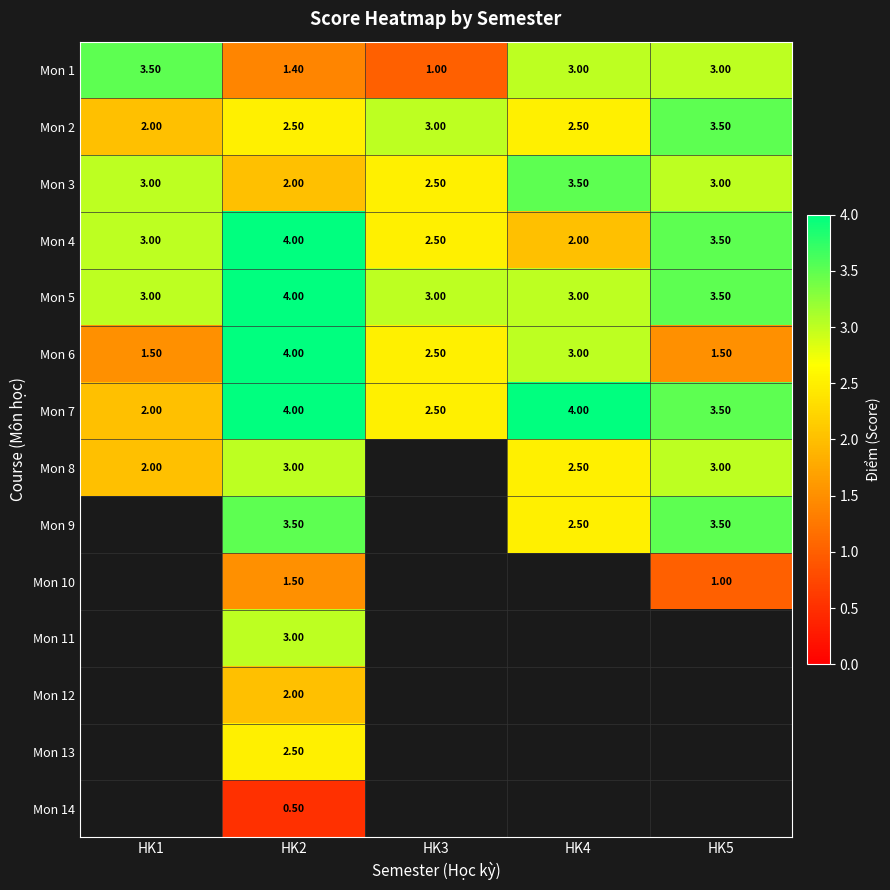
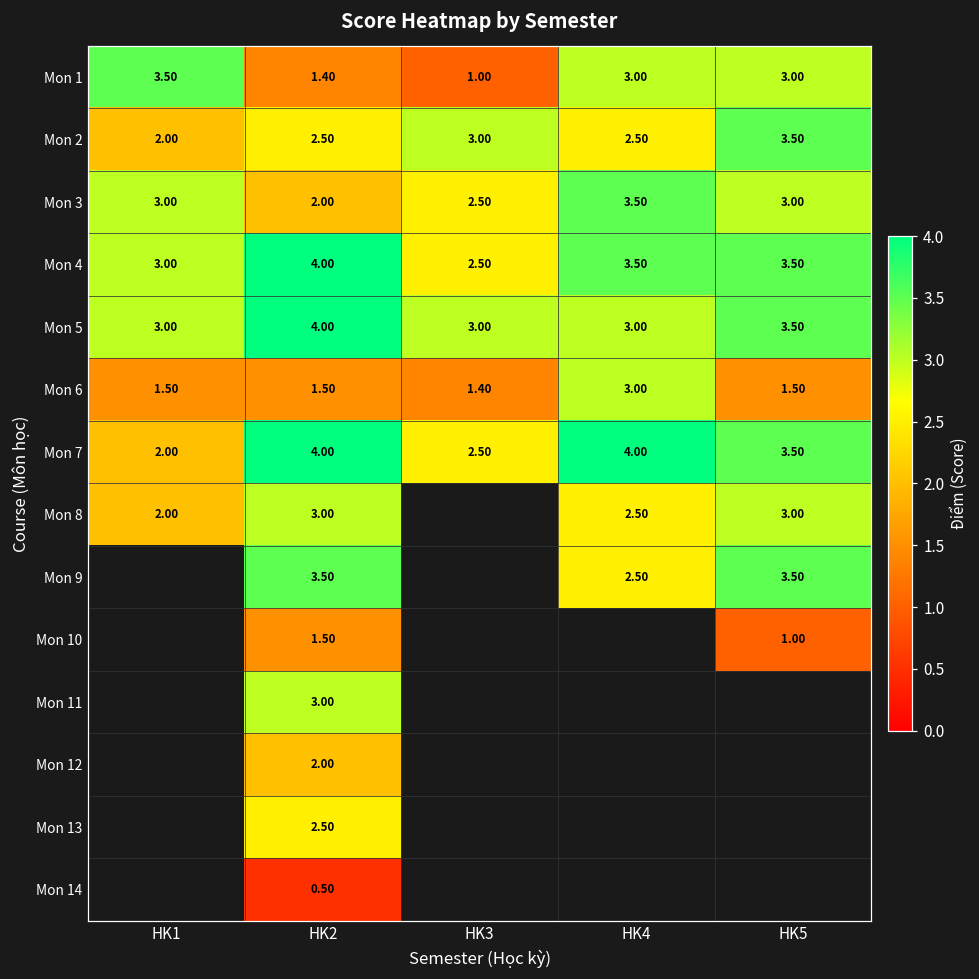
  {
    "Mon 1": {
      "HK1": 3.50,
      "HK2": 1.40,
      "HK3": 1.00,
      "HK4": 3.00,
      "HK5": 3.00
    },
    "Mon 2": {
      "HK1": 2.00,
      "HK2": 2.50,
      "HK3": 3.00,
      "HK4": 2.50,
      "HK5": 3.50
    },
    "Mon 3": {
      "HK1": 3.00,
      "HK2": 2.00,
      "HK3": 2.50,
      "HK4": 3.50,
      "HK5": 3.00
    },
    "Mon 4": {
      "HK1": 3.00,
      "HK2": 4.00,
      "HK3": 2.50,
-     "HK4": 2.00,
+     "HK4": 3.50,
      "HK5": 3.50
    },
    "Mon 5": {
      "HK1": 3.00,
      "HK2": 4.00,
      "HK3": 3.00,
      "HK4": 3.00,
      "HK5": 3.50
    },
    "Mon 6": {
      "HK1": 1.50,
-     "HK2": 4.00,
-     "HK3": 2.50,
+     "HK2": 1.50,
+     "HK3": 1.40,
      "HK4": 3.00,
      "HK5": 1.50
    },
    "Mon 7": {
      "HK1": 2.00,
      "HK2": 4.00,
      "HK3": 2.50,
      "HK4": 4.00,
      "HK5": 3.50
    },
    "Mon 8": {
      "HK1": 2.00,
      "HK2": 3.00,
      "HK4": 2.50,
      "HK5": 3.00
    },
    "Mon 9": {
      "HK2": 3.50,
      "HK4": 2.50,
      "HK5": 3.50
    },
    "Mon 10": {
      "HK2": 1.50,
      "HK5": 1.00
    },
    "Mon 11": {
      "HK2": 3.00
    },
    "Mon 12": {
      "HK2": 2.00
    },
    "Mon 13": {
      "HK2": 2.50
    },
    "Mon 14": {
      "HK2": 0.50
    }
  }
